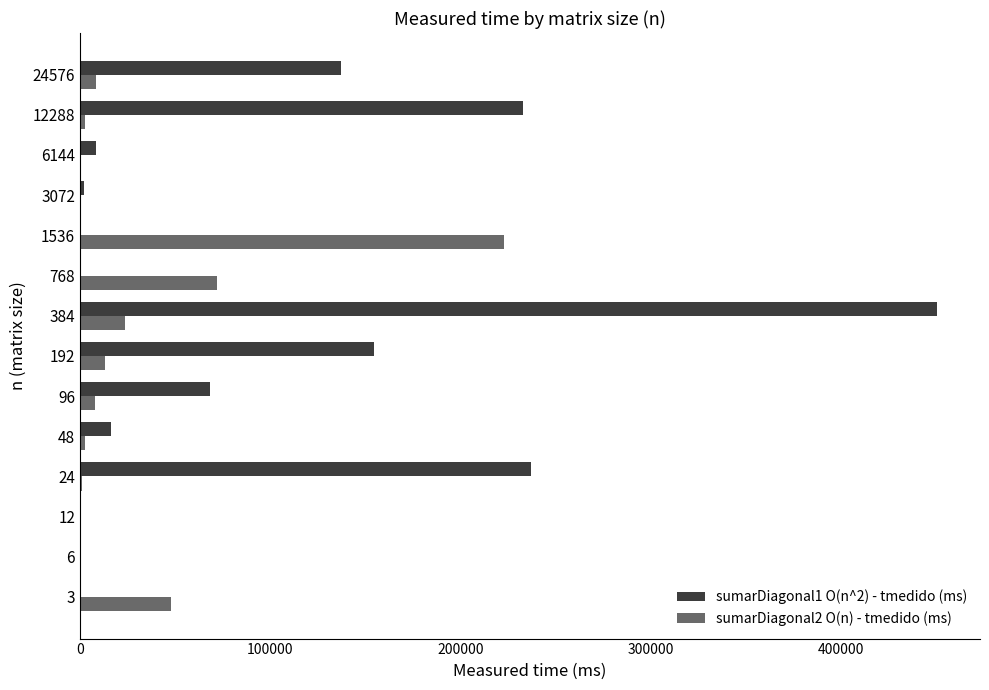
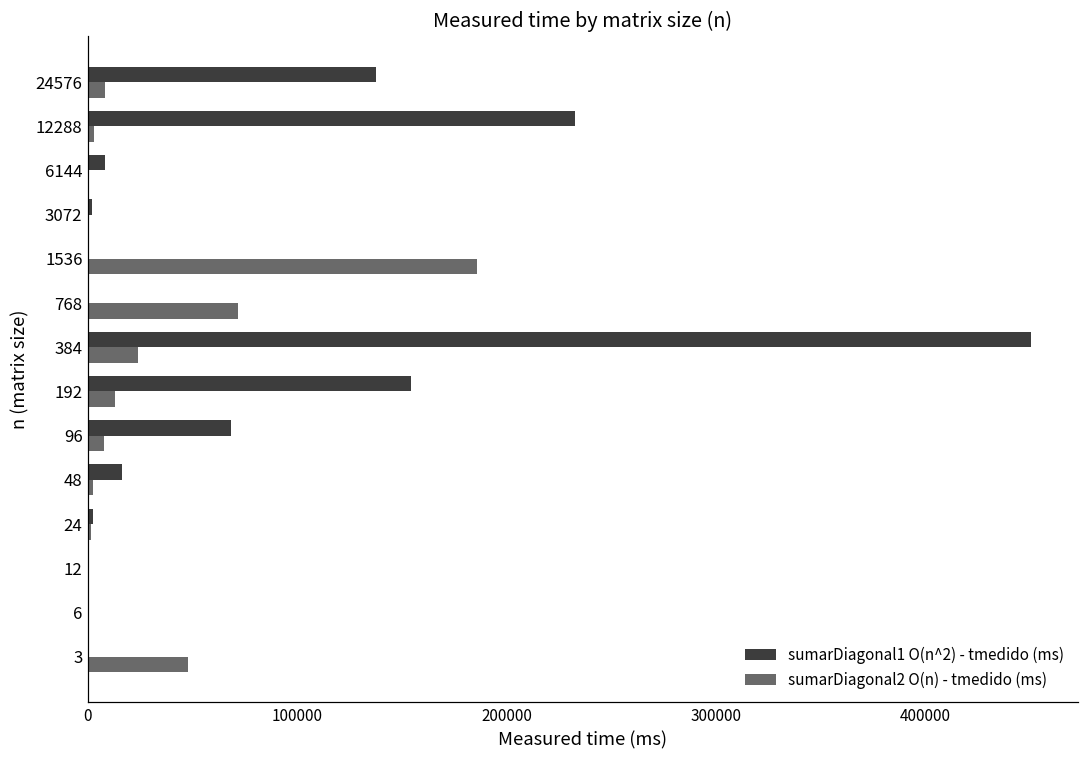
  {
    "sumarDiagonal1 O(n^2) - tmedido (ms)": {
      "24576": 137000,
      "12288": 233000,
      "6144": 8000,
      "3072": 2000,
      "384": 450000,
      "192": 154000,
      "96": 68000,
      "48": 16000,
-     "24": 237000
+     "24": 2000
    },
    "sumarDiagonal2 O(n) - tmedido (ms)": {
      "24576": 8000,
      "12288": 3000,
-     "1536": 223000,
+     "1536": 186000,
      "768": 72000,
      "384": 24000,
      "192": 13000,
      "96": 8000,
      "48": 2000,
      "3": 48000
    }
  }
